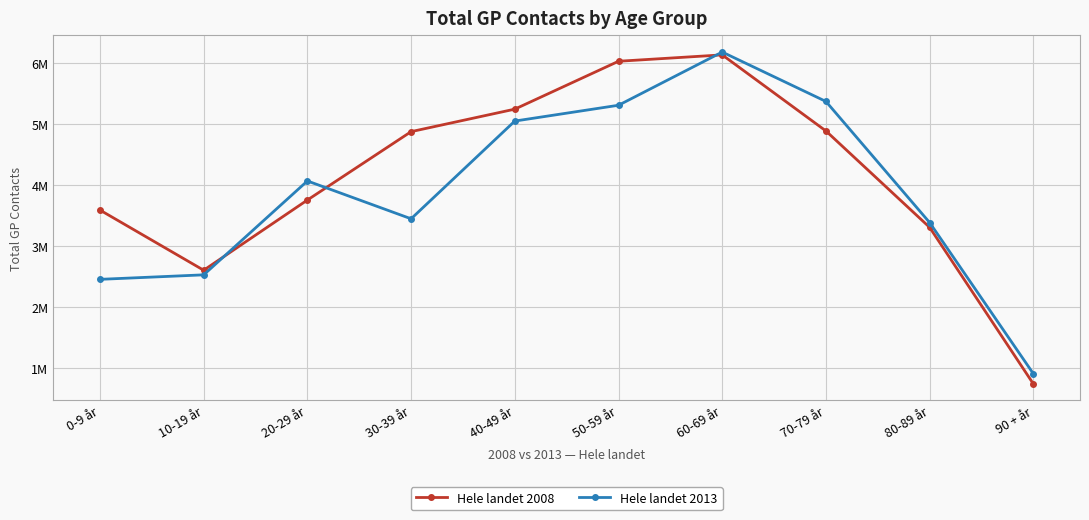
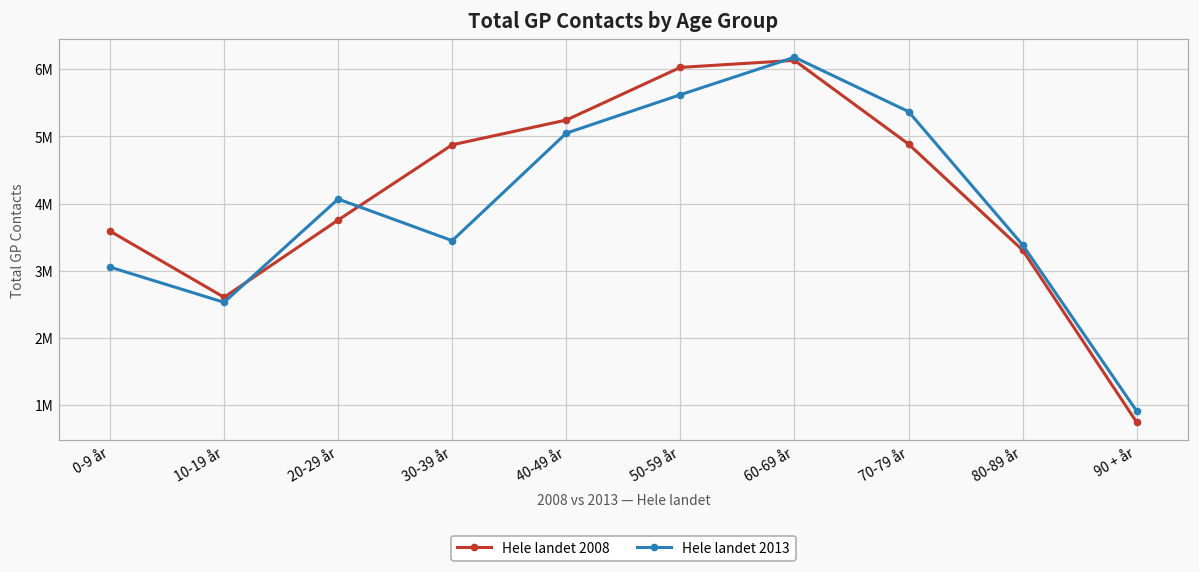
  {
    "Hele landet 2008": {
      "0-9 år": 3600000,
      "10-19 år": 2600000,
      "20-29 år": 3800000,
      "30-39 år": 4900000,
      "40-49 år": 5200000,
      "50-59 år": 6000000,
      "60-69 år": 6100000,
      "70-79 år": 4900000,
      "80-89 år": 3300000,
      "90 + år": 700000
    },
    "Hele landet 2013": {
-     "0-9 år": 2500000,
+     "0-9 år": 3100000,
      "10-19 år": 2500000,
      "20-29 år": 4100000,
      "30-39 år": 3400000,
      "40-49 år": 5000000,
-     "50-59 år": 5300000,
+     "50-59 år": 5600000,
      "60-69 år": 6200000,
      "70-79 år": 5400000,
      "80-89 år": 3400000,
      "90 + år": 900000
    }
  }
